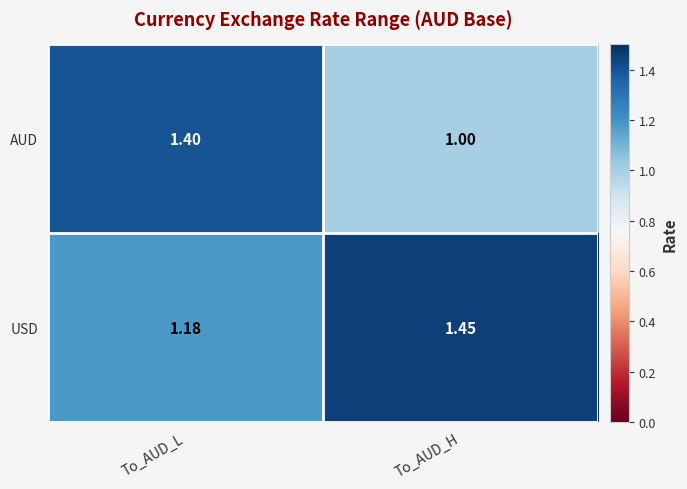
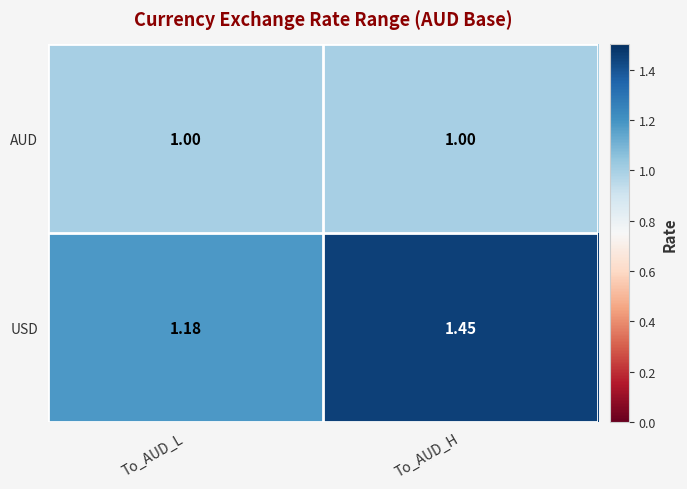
  {
    "AUD": {
-     "To_AUD_L": 1.40,
+     "To_AUD_L": 1.00,
      "To_AUD_H": 1.00
    },
    "USD": {
      "To_AUD_L": 1.18,
      "To_AUD_H": 1.45
    }
  }
